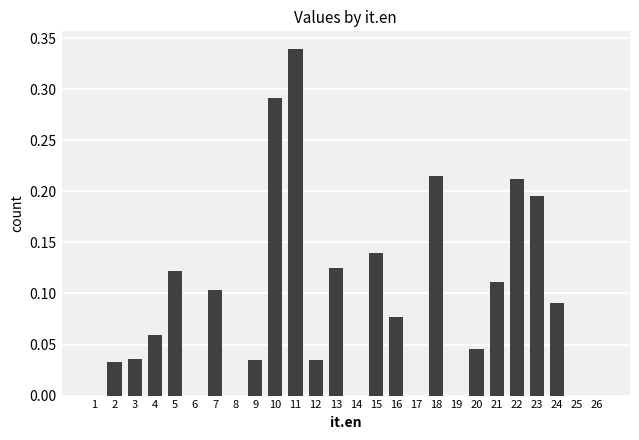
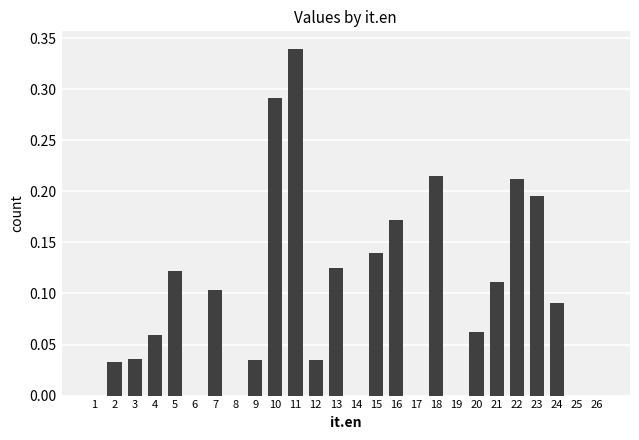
  {
    "1": 0.000,
    "2": 0.033,
    "3": 0.036,
    "4": 0.059,
    "5": 0.122,
    "6": 0.000,
    "7": 0.104,
    "8": 0.000,
    "9": 0.034,
    "10": 0.291,
    "11": 0.340,
    "12": 0.034,
    "13": 0.125,
    "14": 0.000,
    "15": 0.140,
-   "16": 0.077,
+   "16": 0.172,
    "17": 0.000,
    "18": 0.215,
    "19": 0.000,
-   "20": 0.046,
+   "20": 0.063,
    "21": 0.111,
    "22": 0.212,
    "23": 0.195,
    "24": 0.091,
    "25": 0.000,
    "26": 0.000
  }
